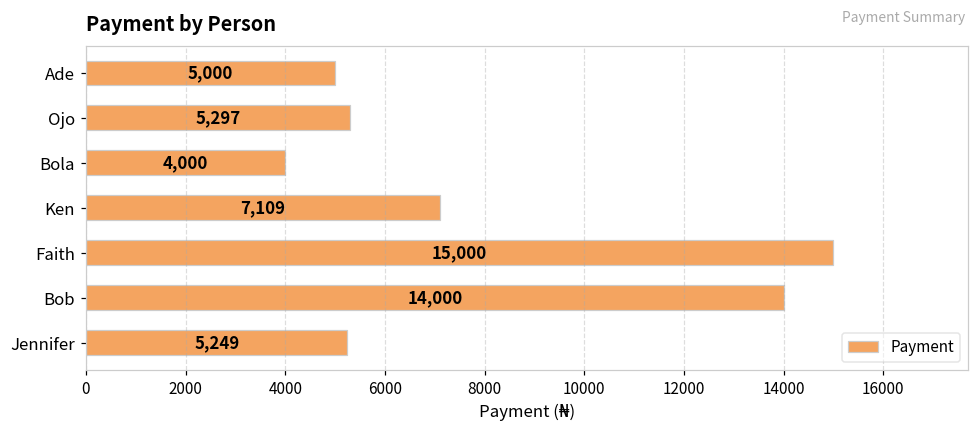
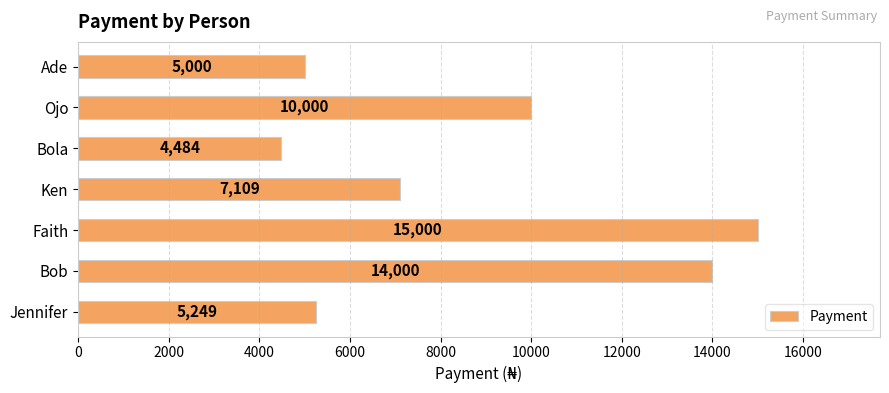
  {
    "Ade": "5,000",
-   "Ojo": "5,297",
-   "Bola": "4,000",
+   "Ojo": "10,000",
+   "Bola": "4,484",
    "Ken": "7,109",
    "Faith": "15,000",
    "Bob": "14,000",
    "Jennifer": "5,249"
  }
